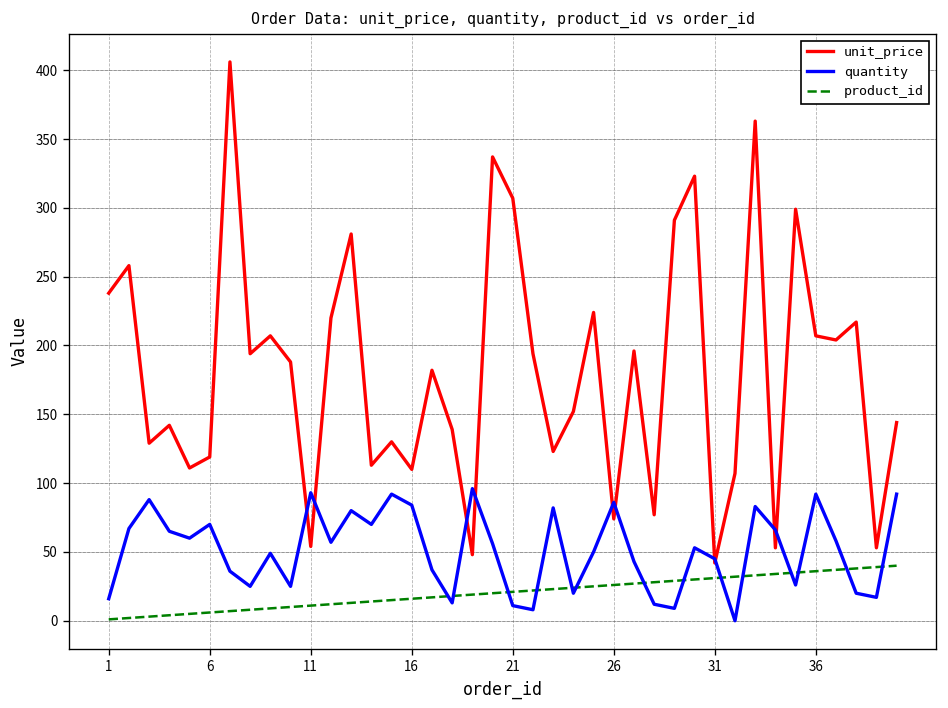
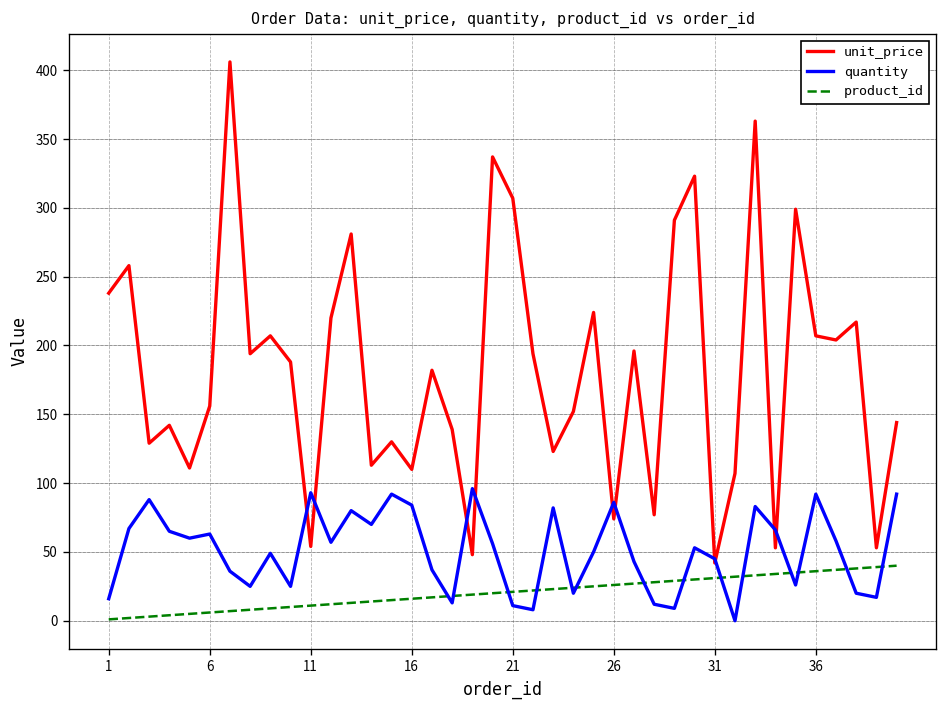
  {
    "unit_price": {
      "1": 238,
-     "6": 119,
+     "6": 156,
      "11": 54,
      "16": 110,
      "21": 307,
      "26": 74,
      "31": 42,
      "36": 207
    },
    "quantity": {
      "1": 16,
-     "6": 70,
+     "6": 63,
      "11": 93,
      "16": 84,
      "21": 11,
      "26": 86,
      "31": 45,
      "36": 92
    },
    "product_id": {
      "1": 1,
      "6": 6,
      "11": 11,
      "16": 16,
      "21": 21,
      "26": 26,
      "31": 31,
      "36": 36
    }
  }
